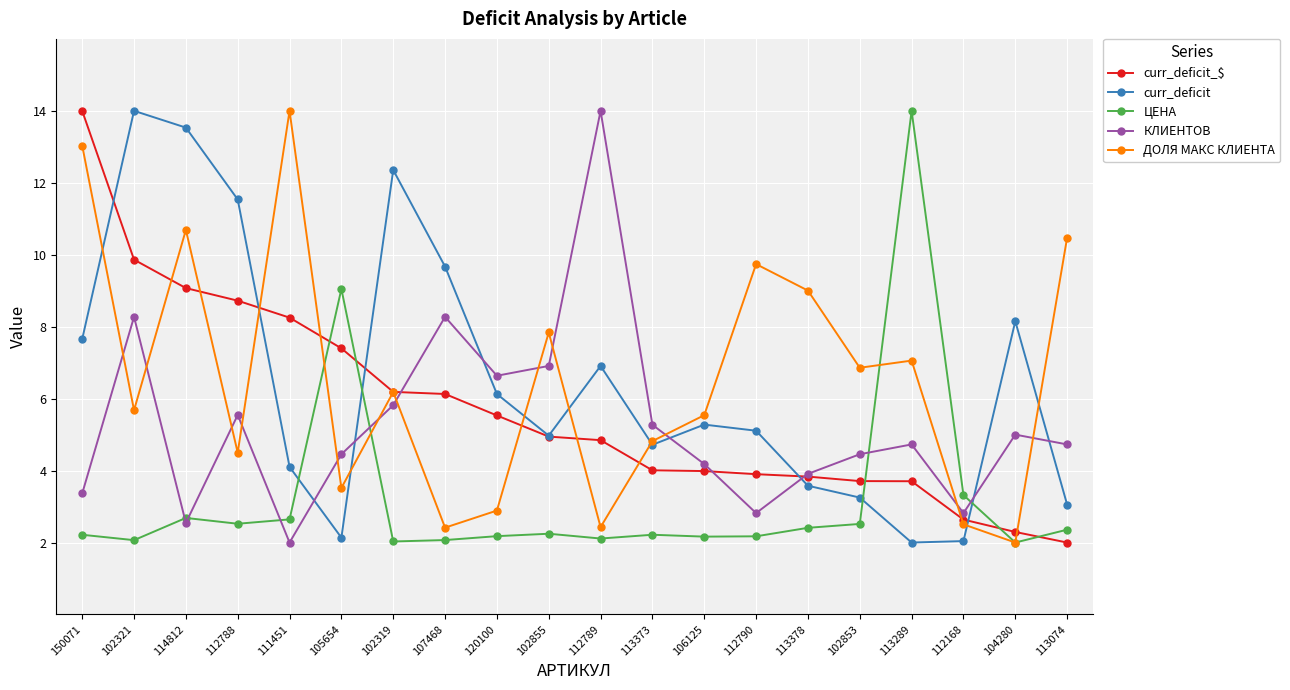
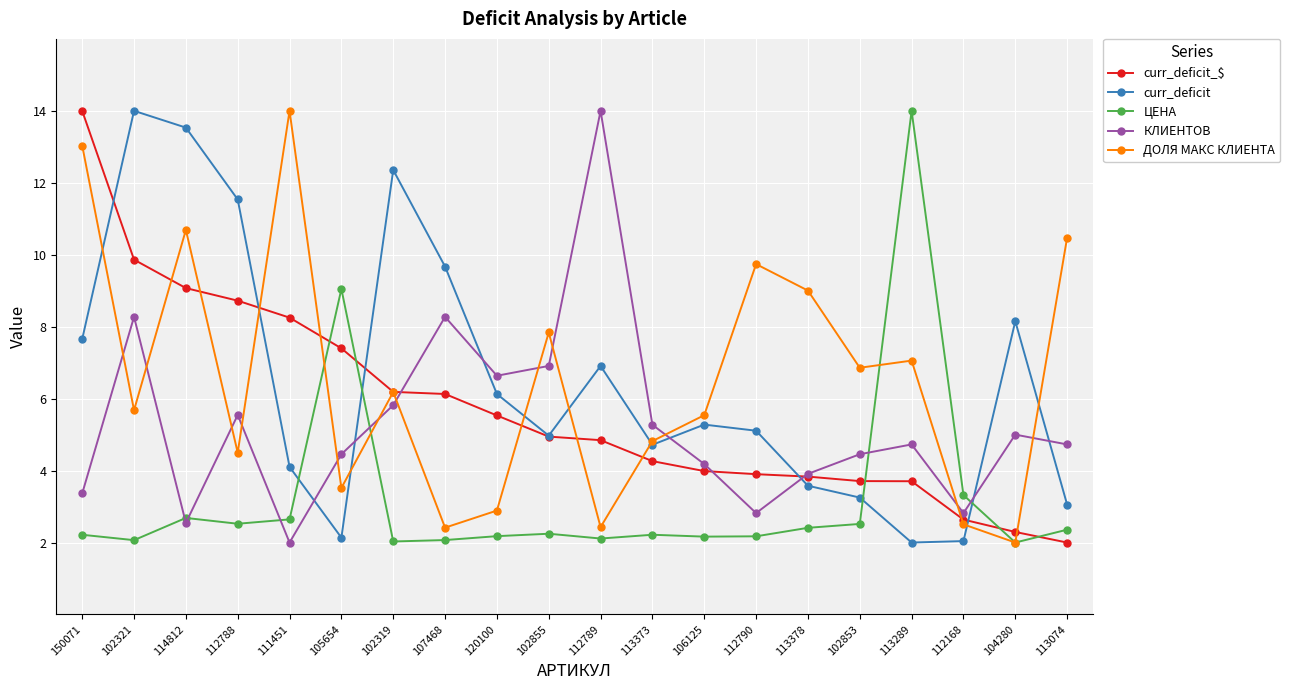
  {
    "curr_deficit_$": {
      "150071": 14.0,
      "102321": 9.9,
      "114812": 9.1,
      "112788": 8.7,
      "111451": 8.3,
      "105654": 7.4,
      "107468": 6.1,
      "120100": 5.5,
      "112789": 4.8,
-     "113373": 4.0,
+     "113373": 4.3,
      "106125": 4.0,
      "112790": 3.9,
      "113378": 3.8,
      "102853": 3.7,
      "113289": 3.7,
      "112168": 2.6,
      "104280": 2.3,
      "113074": 2.0
    },
    "curr_deficit": {
      "150071": 7.7,
      "102321": 14.0,
      "114812": 13.5,
      "112788": 11.5,
      "111451": 4.1,
      "105654": 2.1,
      "102319": 12.4,
      "107468": 9.7,
      "120100": 6.1,
      "112789": 6.9,
      "113373": 4.7,
      "106125": 5.3,
      "112790": 5.1,
      "113378": 3.6,
      "102853": 3.3,
      "113289": 2.0,
      "112168": 2.0,
      "104280": 8.2,
      "113074": 3.1
    },
    "ЦЕНА": {
      "150071": 2.2,
      "102321": 2.1,
      "114812": 2.7,
      "112788": 2.5,
      "111451": 2.6,
      "105654": 9.0,
      "102319": 2.0,
      "107468": 2.1,
      "120100": 2.2,
      "102855": 2.2,
      "112789": 2.1,
      "113373": 2.2,
      "106125": 2.2,
      "112790": 2.2,
      "113378": 2.4,
      "102853": 2.5,
      "113289": 14.0,
      "112168": 3.3,
      "113074": 2.4
    },
    "КЛИЕНТОВ": {
      "150071": 3.4,
      "102321": 8.3,
      "114812": 2.5,
      "112788": 5.5,
      "111451": 2.0,
      "105654": 4.5,
      "102319": 5.8,
      "107468": 8.3,
      "120100": 6.6,
      "102855": 6.9,
      "112789": 14.0,
      "113373": 5.3,
      "106125": 4.2,
      "112790": 2.8,
      "113378": 3.9,
      "102853": 4.5,
      "113289": 4.7,
      "112168": 2.8,
      "104280": 5.0,
      "113074": 4.7
    },
    "ДОЛЯ МАКС КЛИЕНТА": {
      "150071": 13.0,
      "102321": 5.7,
      "114812": 10.7,
      "112788": 4.5,
      "111451": 14.0,
      "105654": 3.5,
      "107468": 2.4,
      "120100": 2.9,
      "102855": 7.8,
      "112789": 2.4,
      "113373": 4.8,
      "106125": 5.5,
      "112790": 9.7,
      "113378": 9.0,
      "102853": 6.9,
      "113289": 7.1,
      "112168": 2.5,
      "113074": 10.5
    }
  }
